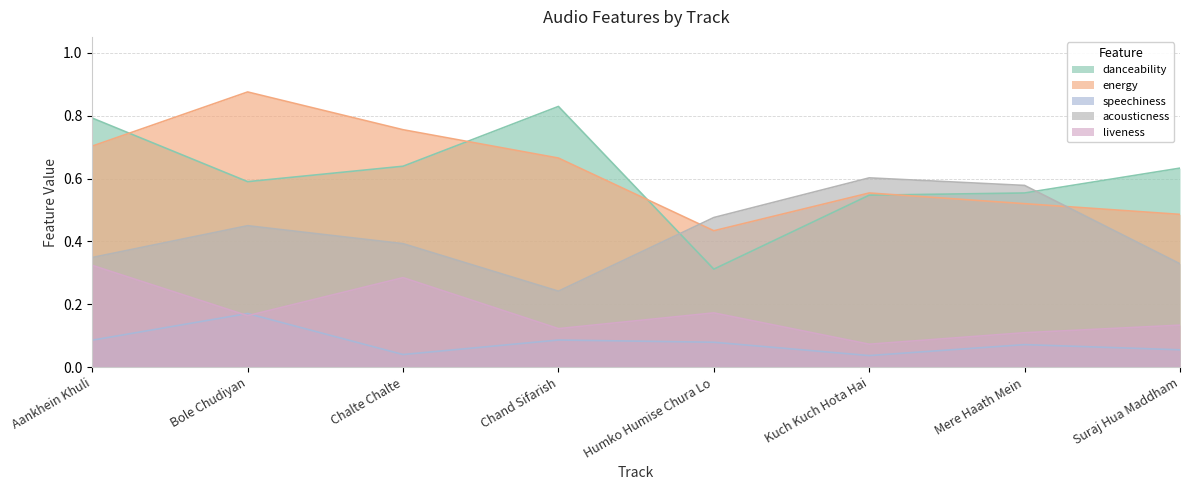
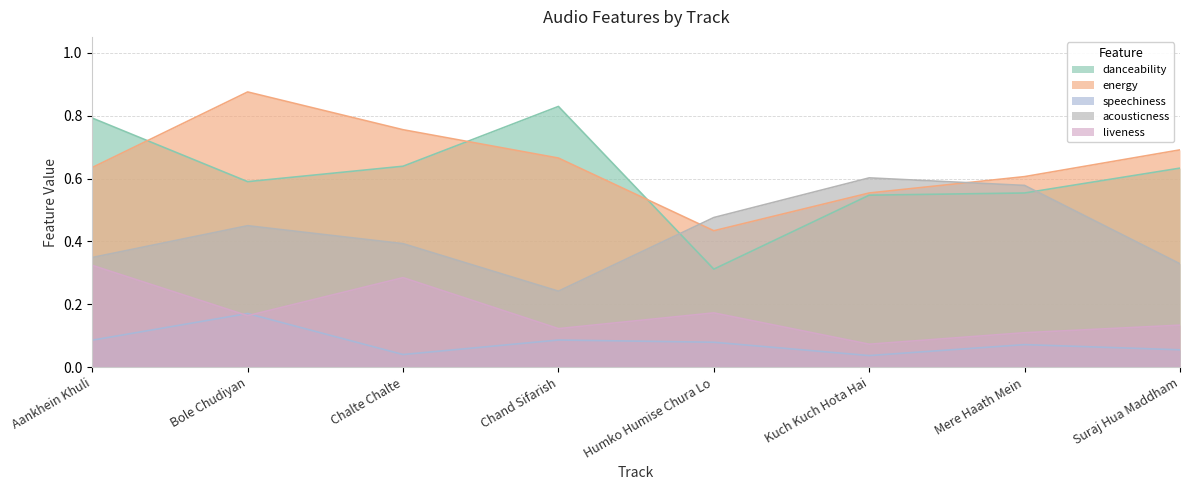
  {
    "energy": {
-     "Aankhein Khuli": 0.70,
+     "Aankhein Khuli": 0.64,
      "Bole Chudiyan": 0.88,
      "Chalte Chalte": 0.76,
      "Chand Sifarish": 0.67,
      "Humko Humise Chura Lo": 0.43,
-     "Mere Haath Mein": 0.52,
-     "Suraj Hua Maddham": 0.49
+     "Mere Haath Mein": 0.61,
+     "Suraj Hua Maddham": 0.69
    }
  }
